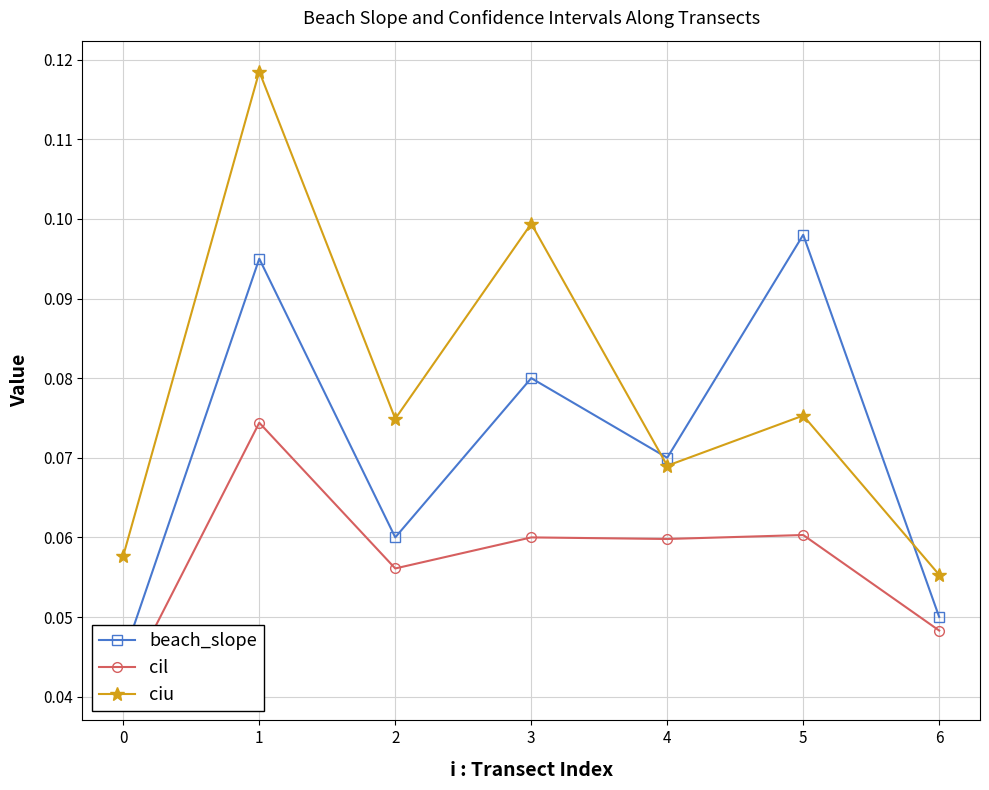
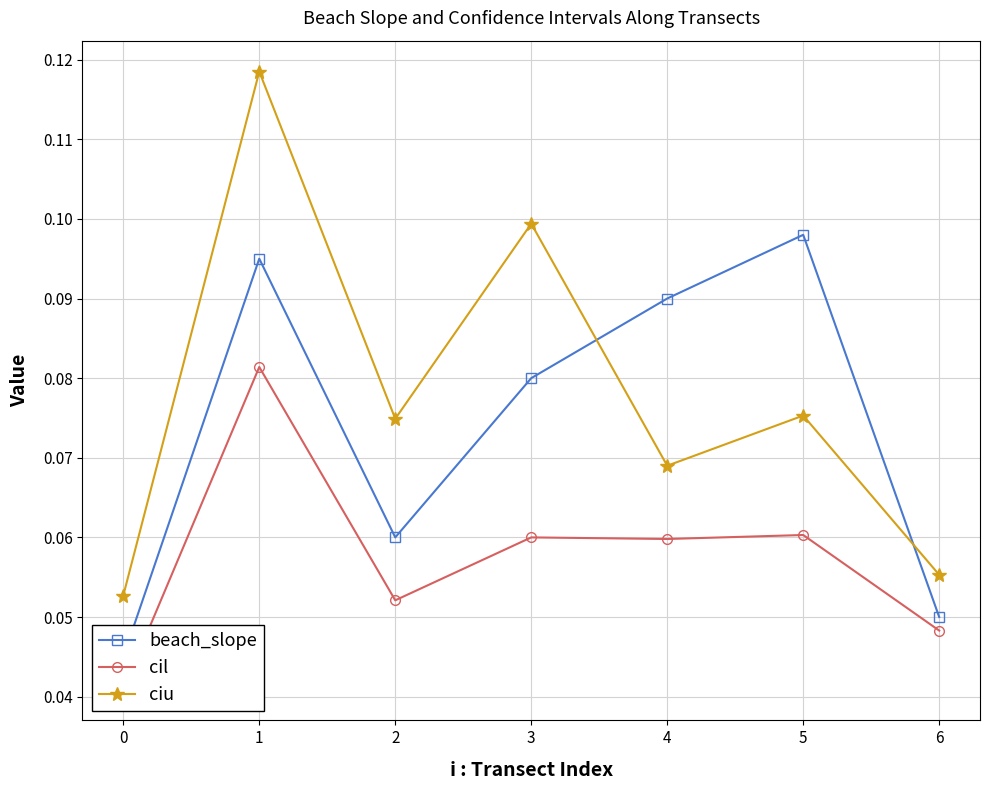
  {
    "beach_slope": {
      "1": 0.095,
      "2": 0.06,
      "3": 0.08,
-     "4": 0.07,
+     "4": 0.09,
      "5": 0.098,
      "6": 0.05
    },
    "cil": {
-     "1": 0.074,
-     "2": 0.056,
+     "1": 0.081,
+     "2": 0.052,
      "3": 0.060,
      "4": 0.060,
      "5": 0.060,
      "6": 0.048
    },
    "ciu": {
-     "0": 0.058,
+     "0": 0.053,
      "1": 0.119,
      "2": 0.075,
      "3": 0.099,
      "4": 0.069,
      "5": 0.075,
      "6": 0.055
    }
  }
